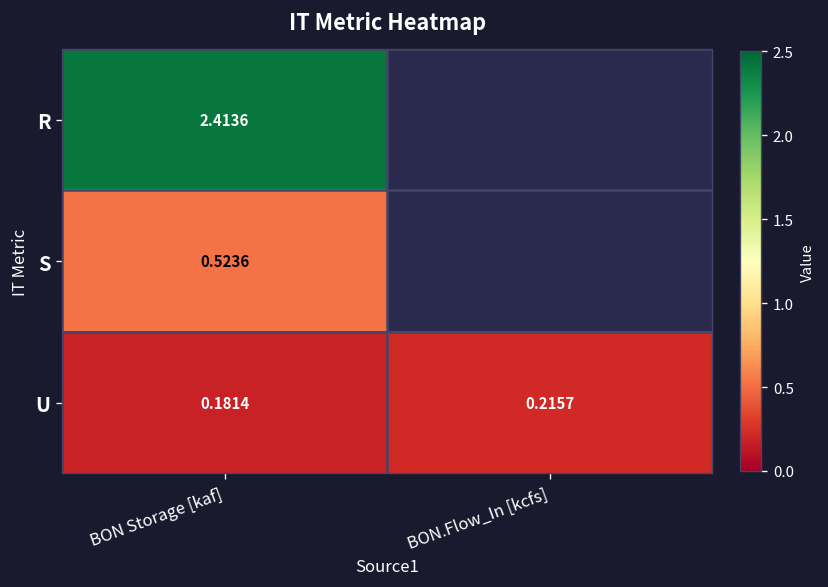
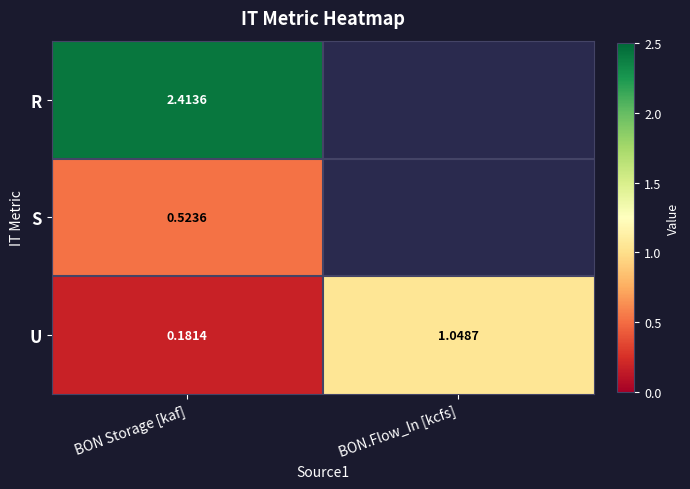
  {
    "R": {
      "BON Storage [kaf]": 2.4136
    },
    "S": {
      "BON Storage [kaf]": 0.5236
    },
    "U": {
      "BON Storage [kaf]": 0.1814,
-     "BON.Flow_In [kcfs]": 0.2157
+     "BON.Flow_In [kcfs]": 1.0487
    }
  }
